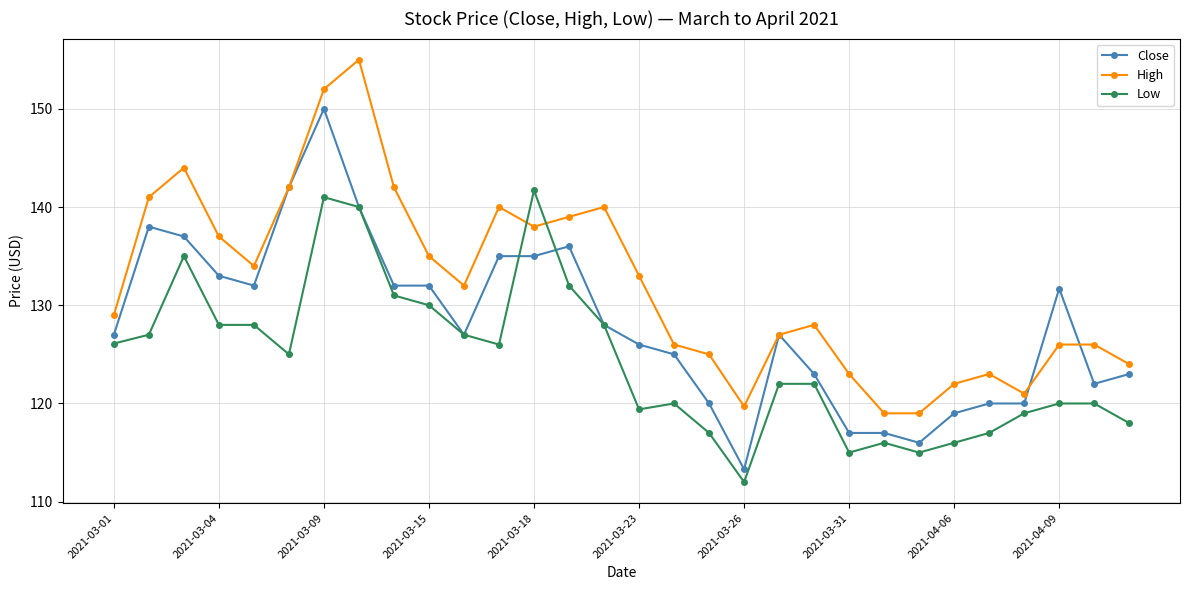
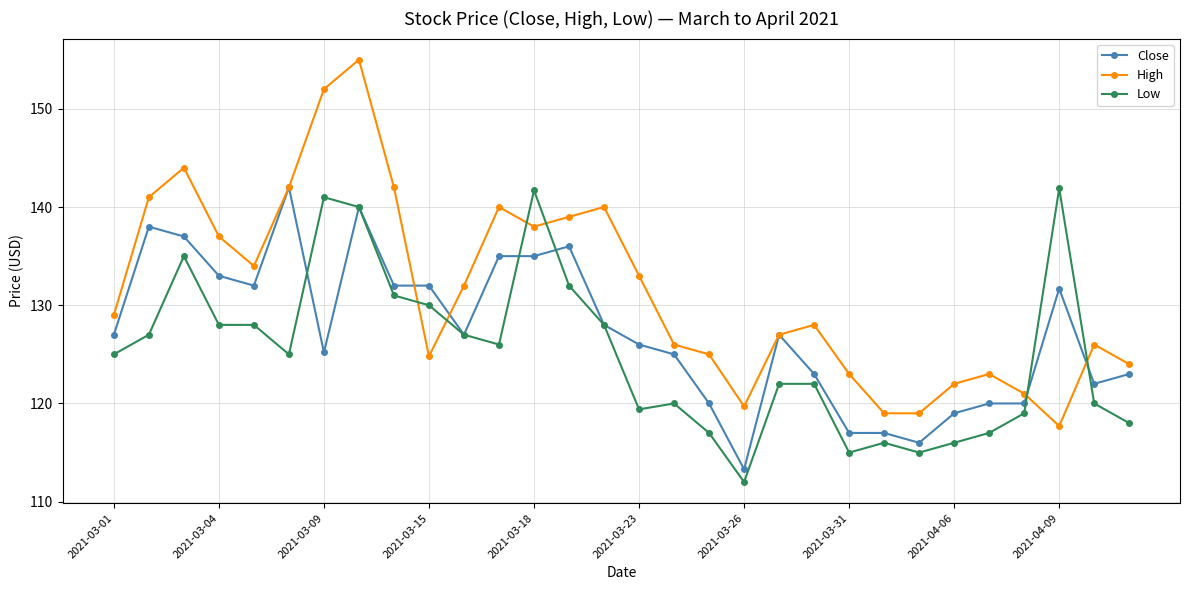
  {
    "Close": {
      "2021-03-01": 127,
      "2021-03-04": 133,
-     "2021-03-09": 150,
+     "2021-03-09": 125,
      "2021-03-15": 132,
      "2021-03-18": 135,
      "2021-03-23": 126,
      "2021-03-26": 113,
      "2021-03-31": 117,
      "2021-04-06": 119,
      "2021-04-09": 132
    },
    "High": {
      "2021-03-01": 129,
      "2021-03-04": 137,
      "2021-03-09": 152,
-     "2021-03-15": 135,
+     "2021-03-15": 125,
      "2021-03-18": 138,
      "2021-03-23": 133,
      "2021-03-26": 120,
      "2021-03-31": 123,
      "2021-04-06": 122,
-     "2021-04-09": 126
+     "2021-04-09": 118
    },
    "Low": {
-     "2021-03-01": 126,
+     "2021-03-01": 125,
      "2021-03-04": 128,
      "2021-03-09": 141,
      "2021-03-15": 130,
      "2021-03-18": 142,
      "2021-03-23": 119,
      "2021-03-26": 112,
      "2021-03-31": 115,
      "2021-04-06": 116,
-     "2021-04-09": 120
+     "2021-04-09": 142
    }
  }
